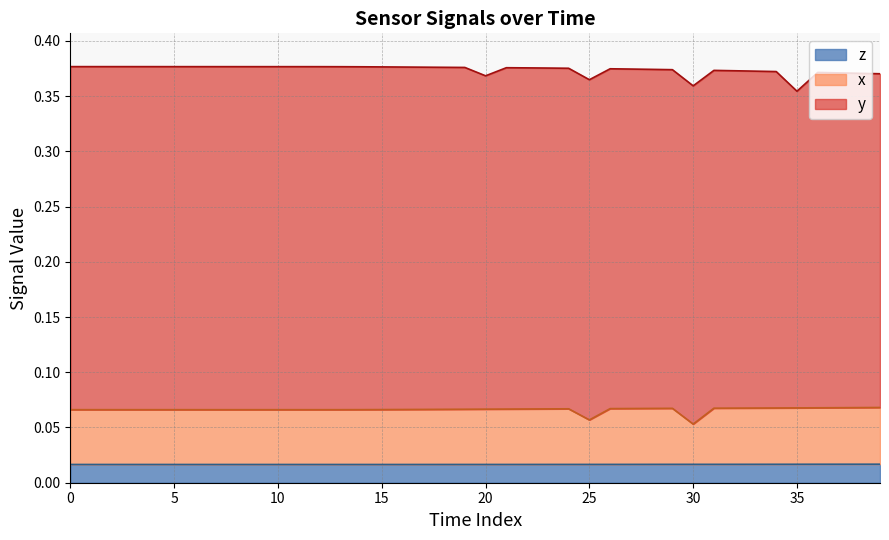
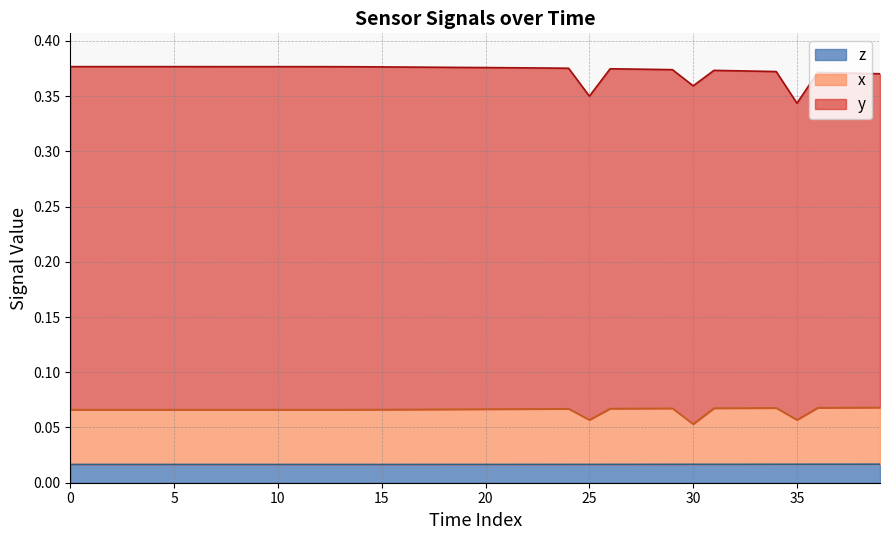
  {
    "z": {
      "0": 0.017,
      "5": 0.017,
      "10": 0.017,
      "15": 0.017,
      "20": 0.017,
      "25": 0.017,
      "30": 0.017,
      "35": 0.017
    },
    "x": {
      "0": 0.050,
      "5": 0.050,
      "10": 0.050,
      "15": 0.050,
      "20": 0.050,
      "25": 0.040,
      "30": 0.036,
-     "35": 0.051
+     "35": 0.040
    },
    "y": {
      "0": 0.311,
      "5": 0.311,
      "10": 0.311,
      "15": 0.310,
-     "20": 0.302,
-     "25": 0.308,
+     "20": 0.309,
+     "25": 0.293,
      "30": 0.306,
      "35": 0.287
    }
  }
